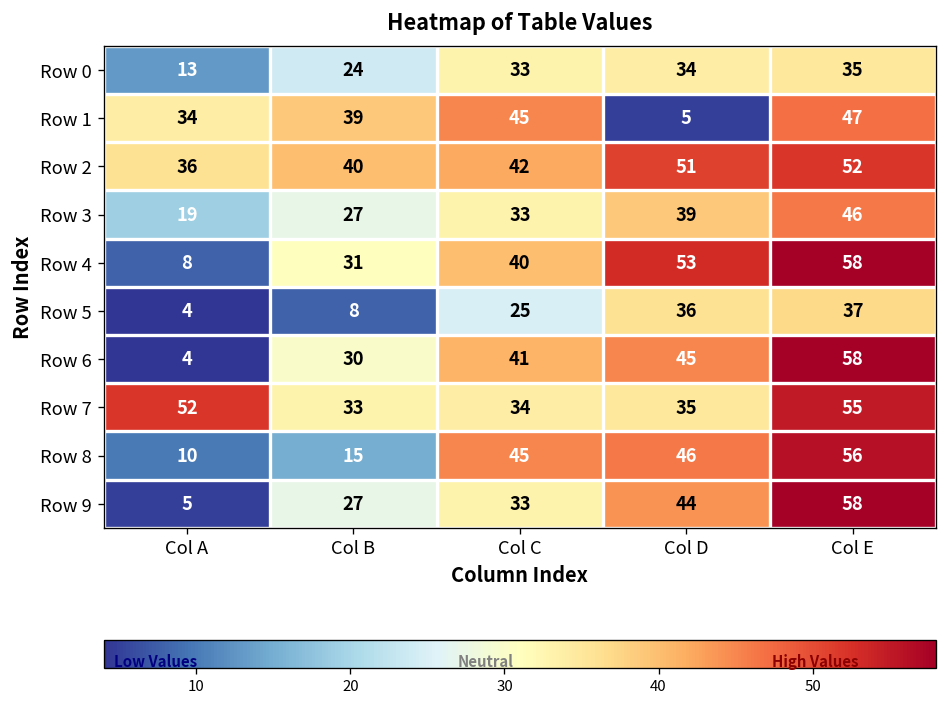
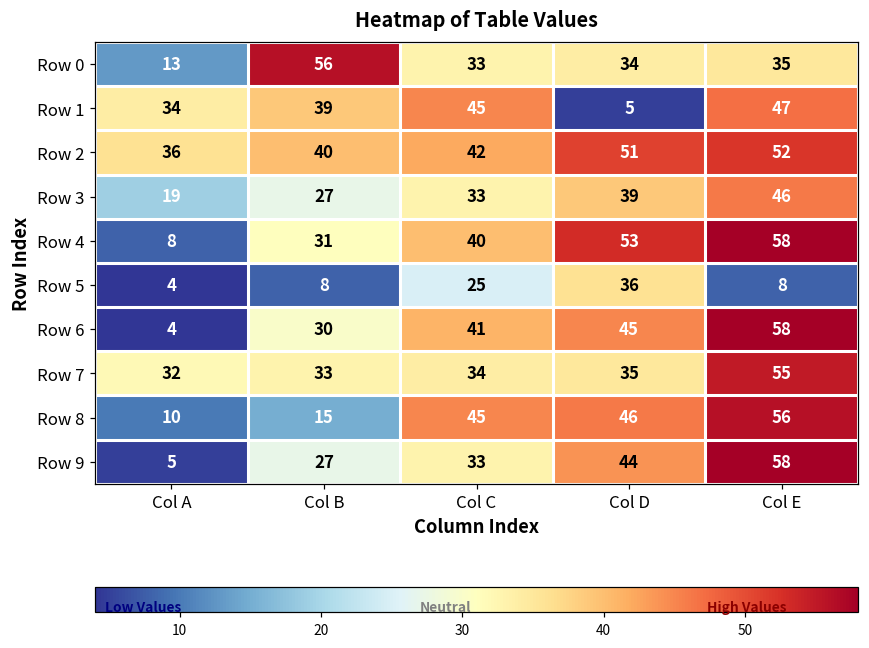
  {
    "Row 0": {
      "Col A": 13,
-     "Col B": 24,
+     "Col B": 56,
      "Col C": 33,
      "Col D": 34,
      "Col E": 35
    },
    "Row 1": {
      "Col A": 34,
      "Col B": 39,
      "Col C": 45,
      "Col D": 5,
      "Col E": 47
    },
    "Row 2": {
      "Col A": 36,
      "Col B": 40,
      "Col C": 42,
      "Col D": 51,
      "Col E": 52
    },
    "Row 3": {
      "Col A": 19,
      "Col B": 27,
      "Col C": 33,
      "Col D": 39,
      "Col E": 46
    },
    "Row 4": {
      "Col A": 8,
      "Col B": 31,
      "Col C": 40,
      "Col D": 53,
      "Col E": 58
    },
    "Row 5": {
      "Col A": 4,
      "Col B": 8,
      "Col C": 25,
      "Col D": 36,
-     "Col E": 37
+     "Col E": 8
    },
    "Row 6": {
      "Col A": 4,
      "Col B": 30,
      "Col C": 41,
      "Col D": 45,
      "Col E": 58
    },
    "Row 7": {
-     "Col A": 52,
+     "Col A": 32,
      "Col B": 33,
      "Col C": 34,
      "Col D": 35,
      "Col E": 55
    },
    "Row 8": {
      "Col A": 10,
      "Col B": 15,
      "Col C": 45,
      "Col D": 46,
      "Col E": 56
    },
    "Row 9": {
      "Col A": 5,
      "Col B": 27,
      "Col C": 33,
      "Col D": 44,
      "Col E": 58
    }
  }
